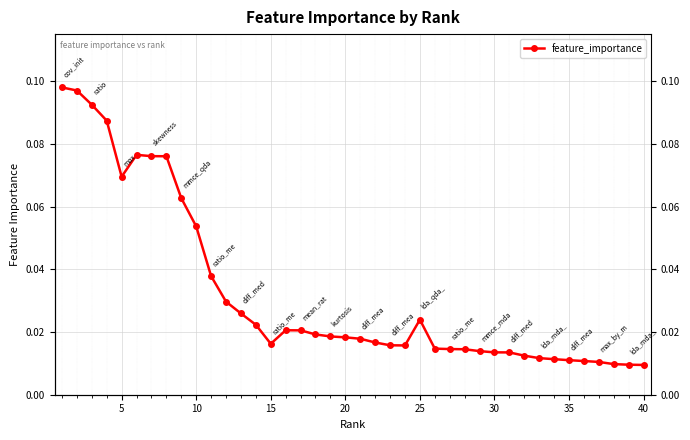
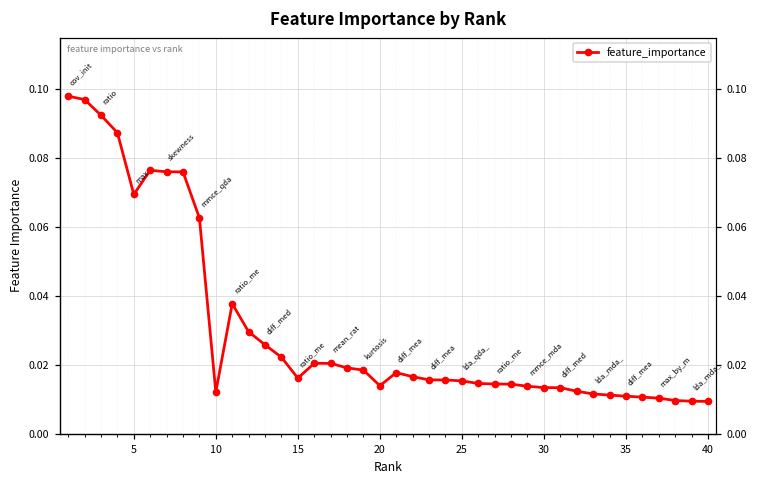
  {
    "5": 0.070,
-   "10": 0.054,
+   "10": 0.012,
    "15": 0.016,
-   "20": 0.018,
-   "25": 0.024,
+   "20": 0.014,
+   "25": 0.015,
    "30": 0.014,
    "35": 0.011,
    "40": 0.009
  }
